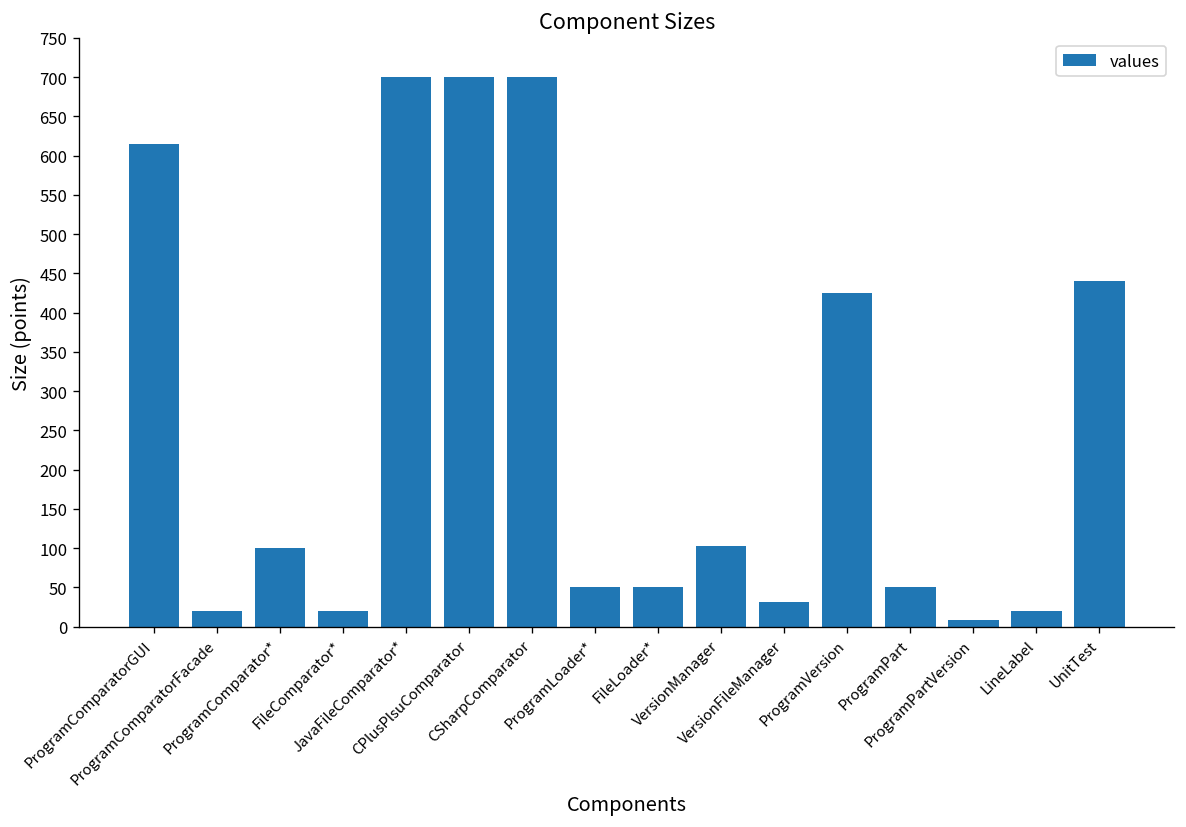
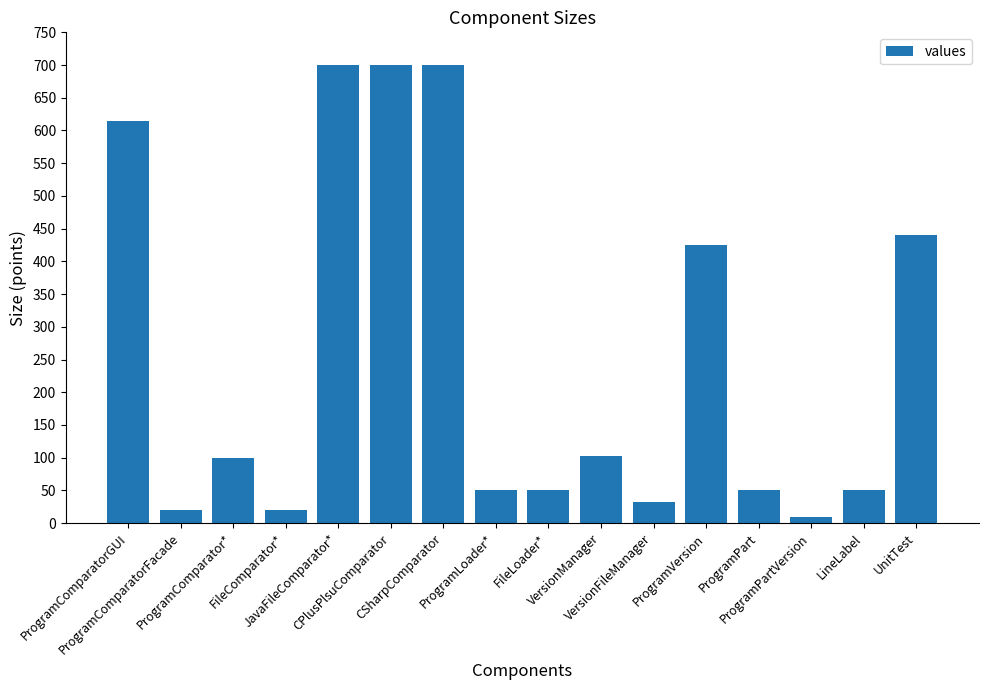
  {
    "ProgramComparatorGUI": 620,
    "ProgramComparatorFacade": 20,
    "ProgramComparator*": 100,
    "FileComparator*": 20,
    "JavaFileComparator*": 700,
    "CPlusPlsuComparator": 700,
    "CSharpComparator": 700,
    "ProgramLoader*": 50,
    "FileLoader*": 50,
    "VersionManager": 100,
    "VersionFileManager": 30,
    "ProgramVersion": 430,
    "ProgramPart": 50,
    "ProgramPartVersion": 10,
-   "LineLabel": 20,
+   "LineLabel": 50,
    "UnitTest": 440
  }
